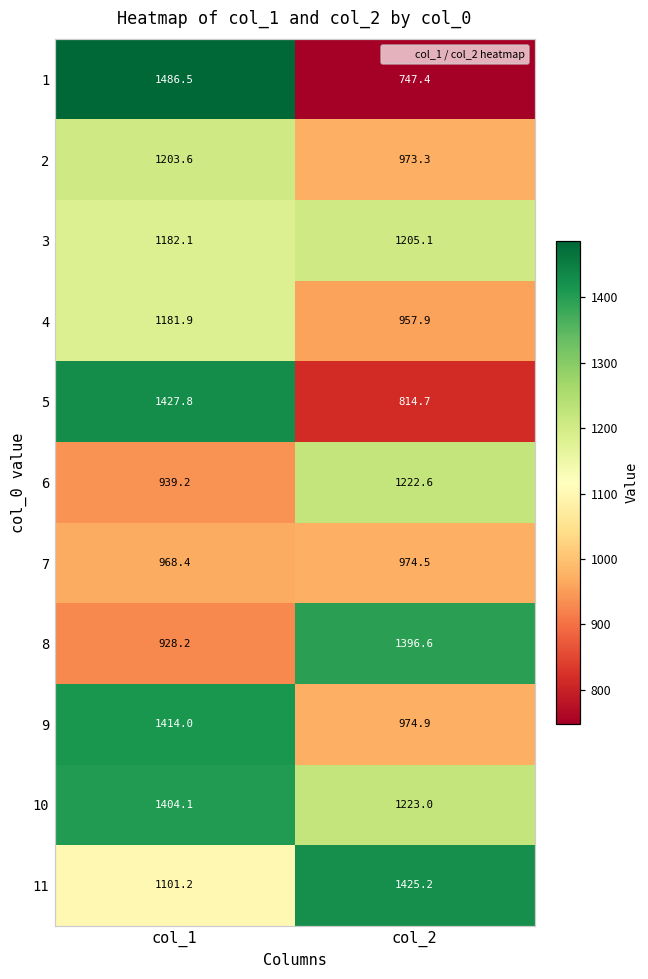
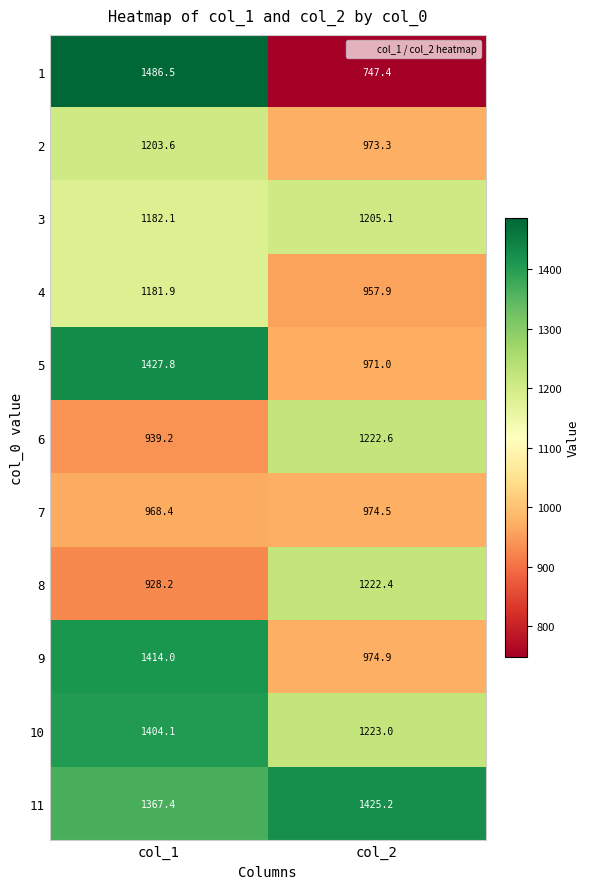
  {
    "1": {
      "col_1": 1486.5,
      "col_2": 747.4
    },
    "2": {
      "col_1": 1203.6,
      "col_2": 973.3
    },
    "3": {
      "col_1": 1182.1,
      "col_2": 1205.1
    },
    "4": {
      "col_1": 1181.9,
      "col_2": 957.9
    },
    "5": {
      "col_1": 1427.8,
-     "col_2": 814.7
+     "col_2": 971.0
    },
    "6": {
      "col_1": 939.2,
      "col_2": 1222.6
    },
    "7": {
      "col_1": 968.4,
      "col_2": 974.5
    },
    "8": {
      "col_1": 928.2,
-     "col_2": 1396.6
+     "col_2": 1222.4
    },
    "9": {
      "col_1": 1414.0,
      "col_2": 974.9
    },
    "10": {
      "col_1": 1404.1,
      "col_2": 1223.0
    },
    "11": {
-     "col_1": 1101.2,
+     "col_1": 1367.4,
      "col_2": 1425.2
    }
  }
